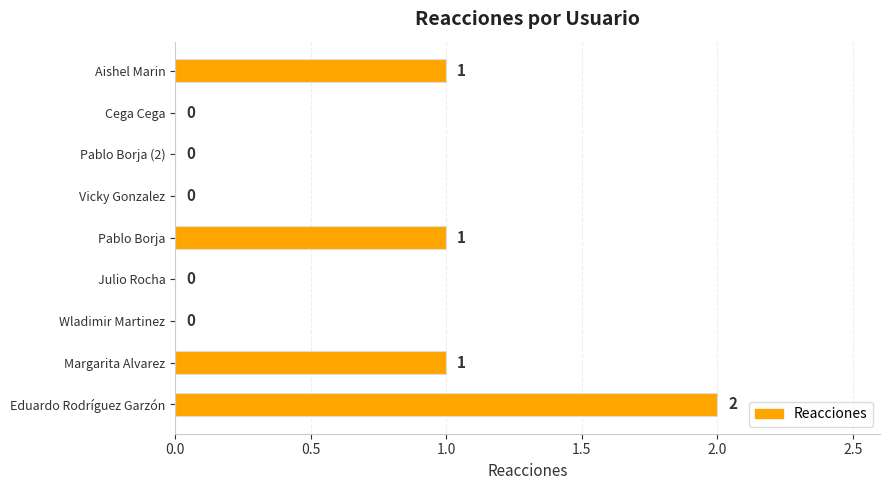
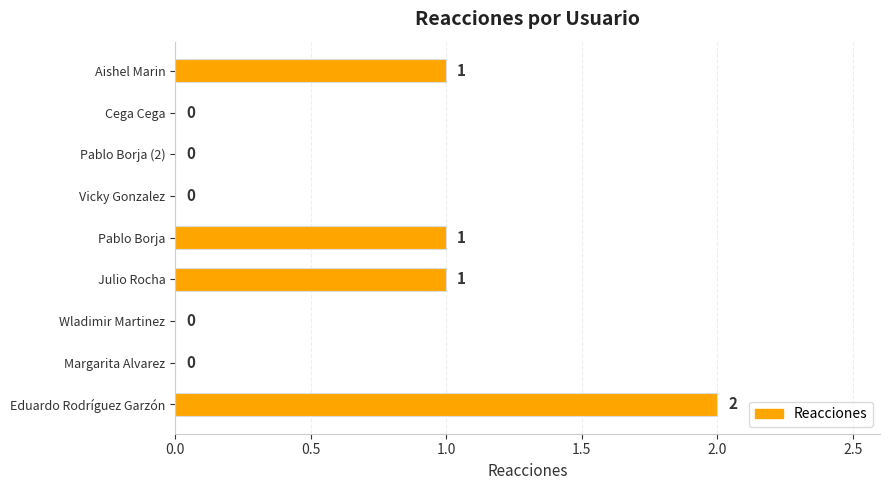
  {
    "Aishel Marin": 1,
    "Cega Cega": 0,
    "Pablo Borja (2)": 0,
    "Vicky Gonzalez": 0,
    "Pablo Borja": 1,
-   "Julio Rocha": 0,
+   "Julio Rocha": 1,
    "Wladimir Martinez": 0,
-   "Margarita Alvarez": 1,
+   "Margarita Alvarez": 0,
    "Eduardo Rodríguez Garzón": 2
  }
